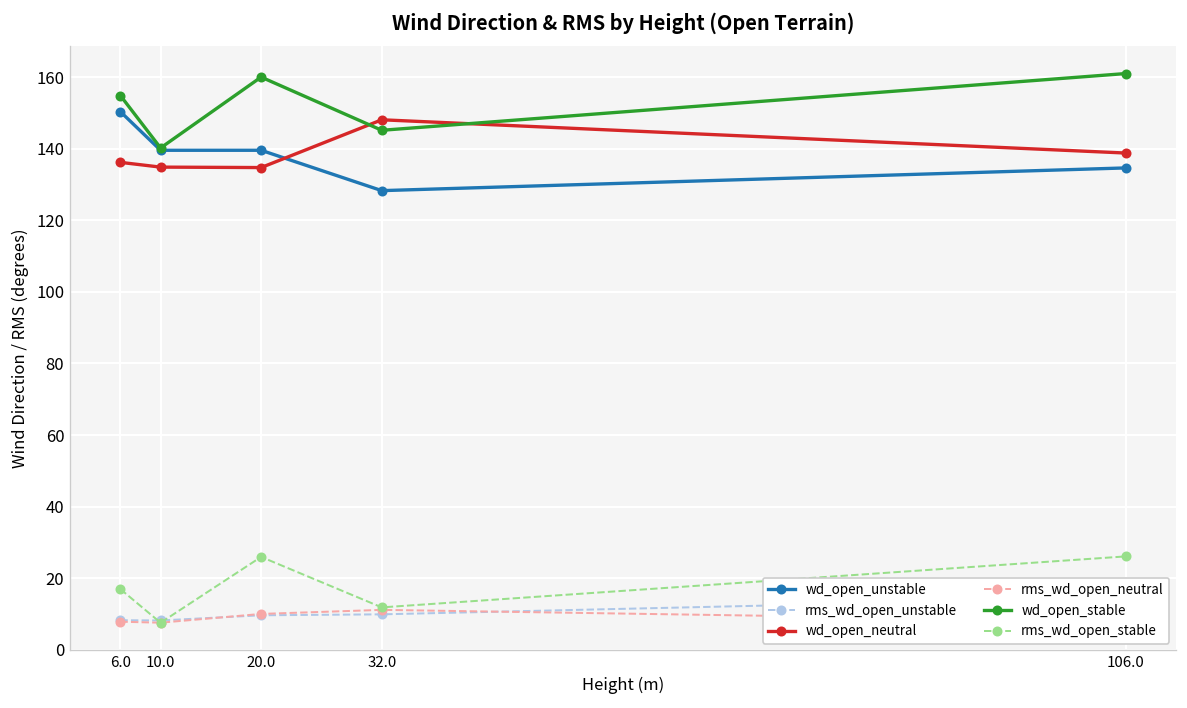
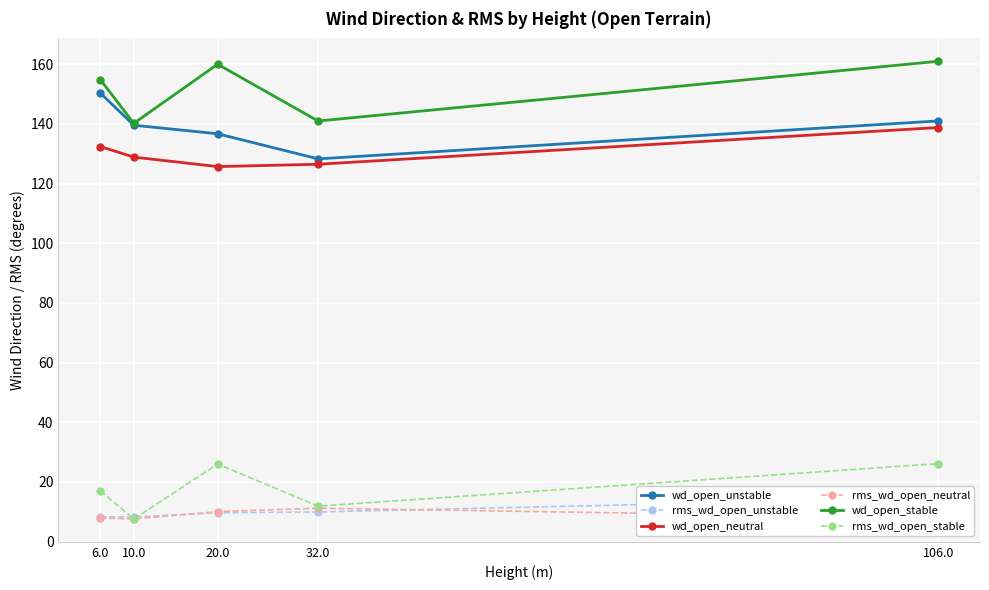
  {
    "wd_open_unstable": {
      "6.0": 150,
-     "20.0": 140,
+     "20.0": 137,
      "32.0": 128,
-     "106.0": 135
+     "106.0": 141
    },
    "rms_wd_open_unstable": {
      "32.0": 10
    },
    "wd_open_neutral": {
-     "6.0": 136,
-     "10.0": 135,
-     "20.0": 135,
-     "32.0": 148,
+     "6.0": 132,
+     "10.0": 129,
+     "20.0": 126,
+     "32.0": 126,
      "106.0": 139
    },
    "wd_open_stable": {
      "6.0": 155,
      "20.0": 160,
-     "32.0": 145,
+     "32.0": 141,
      "106.0": 161
    },
    "rms_wd_open_stable": {
      "6.0": 17,
      "20.0": 26,
      "106.0": 26
    }
  }
